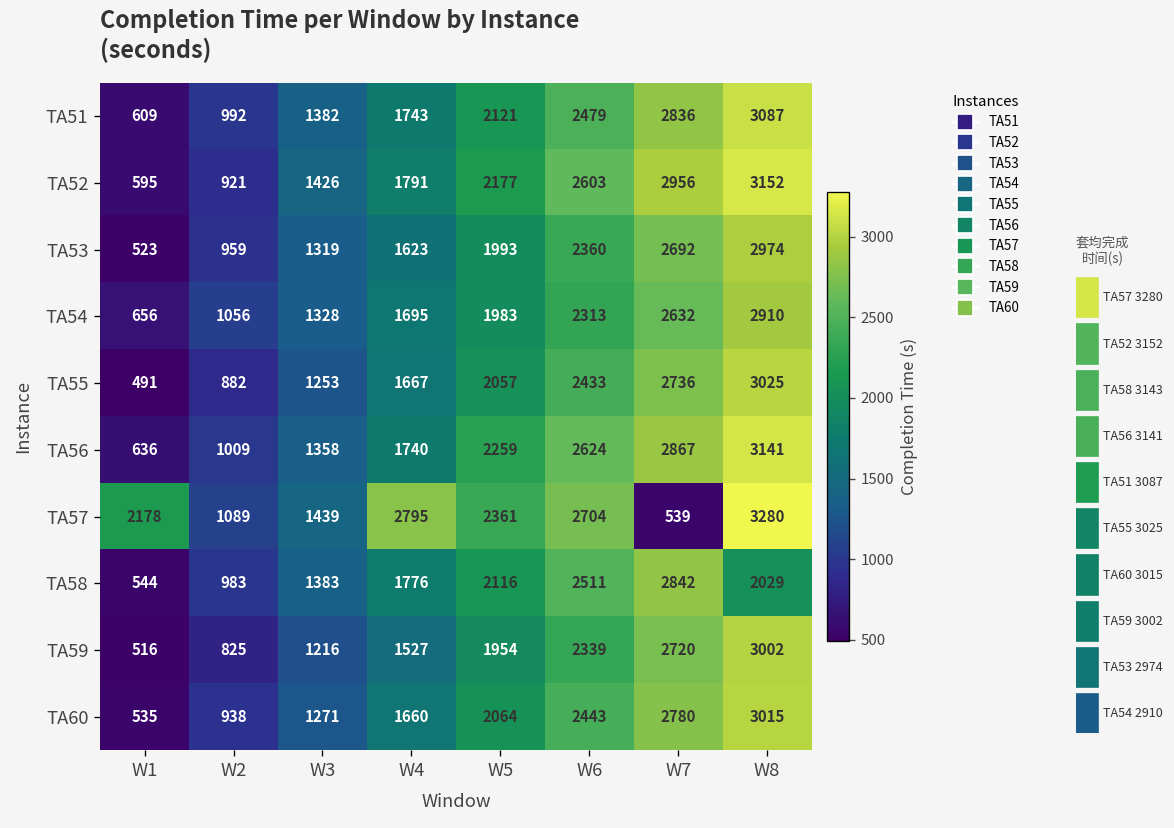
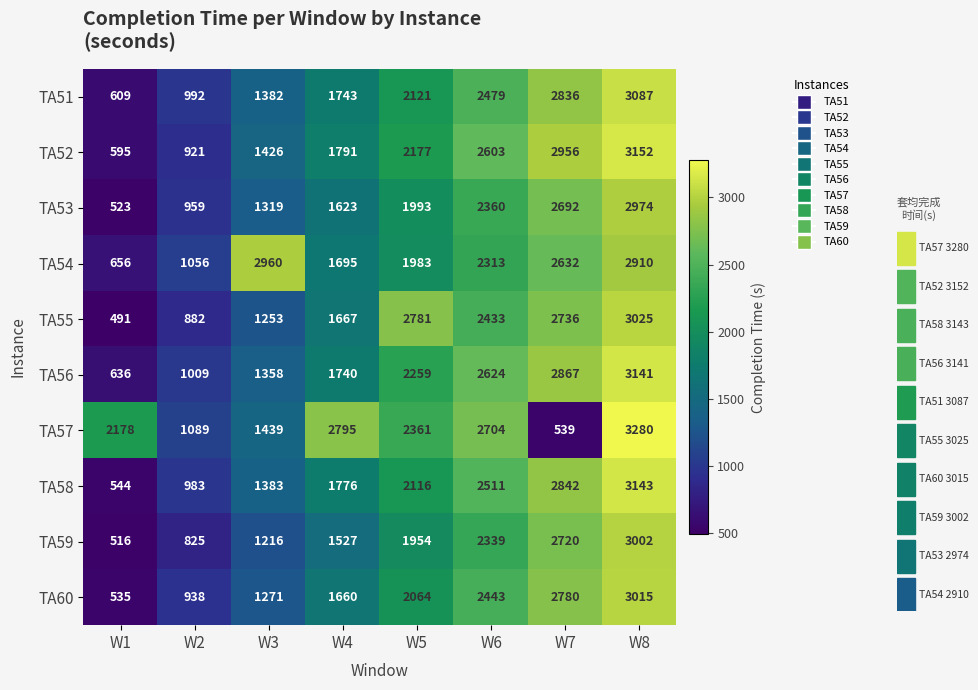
  {
    "TA51": {
      "W1": 609,
      "W2": 992,
      "W3": 1382,
      "W4": 1743,
      "W5": 2121,
      "W6": 2479,
      "W7": 2836,
      "W8": 3087
    },
    "TA52": {
      "W1": 595,
      "W2": 921,
      "W3": 1426,
      "W4": 1791,
      "W5": 2177,
      "W6": 2603,
      "W7": 2956,
      "W8": 3152
    },
    "TA53": {
      "W1": 523,
      "W2": 959,
      "W3": 1319,
      "W4": 1623,
      "W5": 1993,
      "W6": 2360,
      "W7": 2692,
      "W8": 2974
    },
    "TA54": {
      "W1": 656,
      "W2": 1056,
-     "W3": 1328,
+     "W3": 2960,
      "W4": 1695,
      "W5": 1983,
      "W6": 2313,
      "W7": 2632,
      "W8": 2910
    },
    "TA55": {
      "W1": 491,
      "W2": 882,
      "W3": 1253,
      "W4": 1667,
-     "W5": 2057,
+     "W5": 2781,
      "W6": 2433,
      "W7": 2736,
      "W8": 3025
    },
    "TA56": {
      "W1": 636,
      "W2": 1009,
      "W3": 1358,
      "W4": 1740,
      "W5": 2259,
      "W6": 2624,
      "W7": 2867,
      "W8": 3141
    },
    "TA57": {
      "W1": 2178,
      "W2": 1089,
      "W3": 1439,
      "W4": 2795,
      "W5": 2361,
      "W6": 2704,
      "W7": 539,
      "W8": 3280
    },
    "TA58": {
      "W1": 544,
      "W2": 983,
      "W3": 1383,
      "W4": 1776,
      "W5": 2116,
      "W6": 2511,
      "W7": 2842,
-     "W8": 2029
+     "W8": 3143
    },
    "TA59": {
      "W1": 516,
      "W2": 825,
      "W3": 1216,
      "W4": 1527,
      "W5": 1954,
      "W6": 2339,
      "W7": 2720,
      "W8": 3002
    },
    "TA60": {
      "W1": 535,
      "W2": 938,
      "W3": 1271,
      "W4": 1660,
      "W5": 2064,
      "W6": 2443,
      "W7": 2780,
      "W8": 3015
    }
  }
